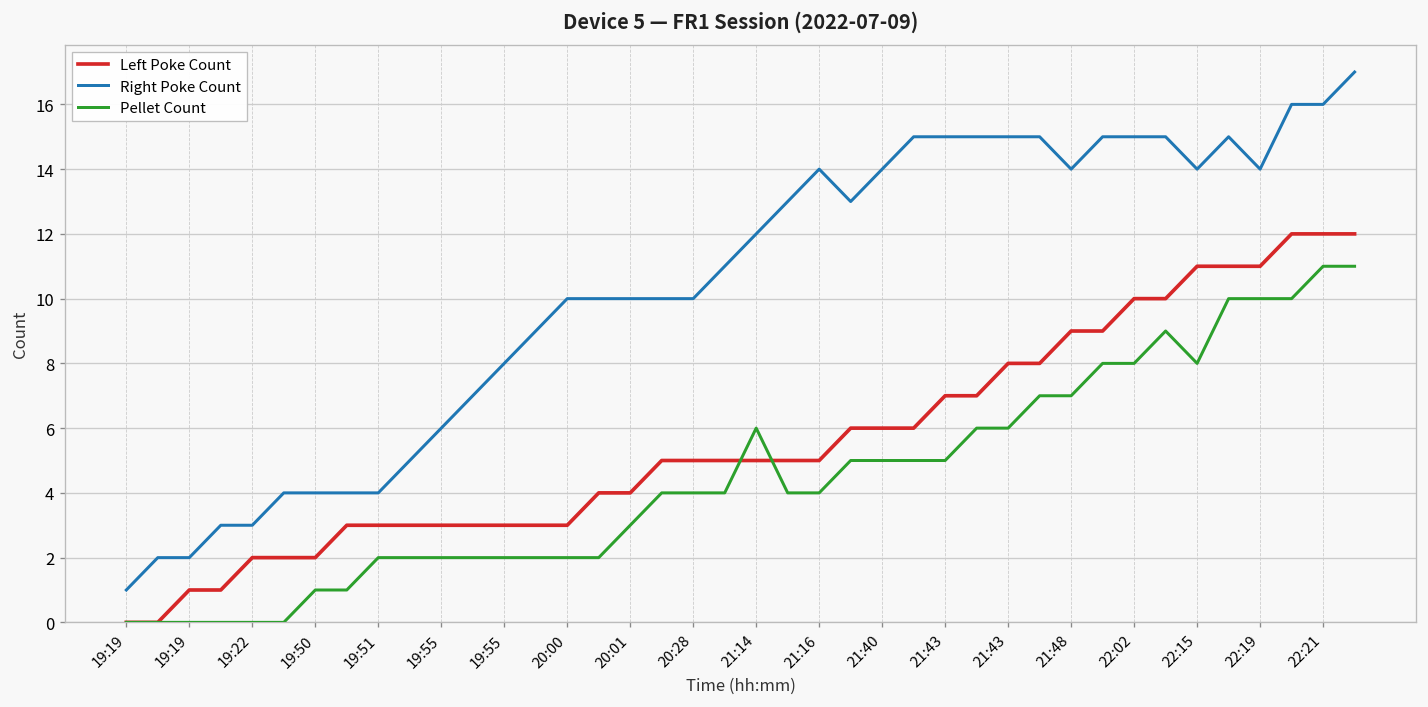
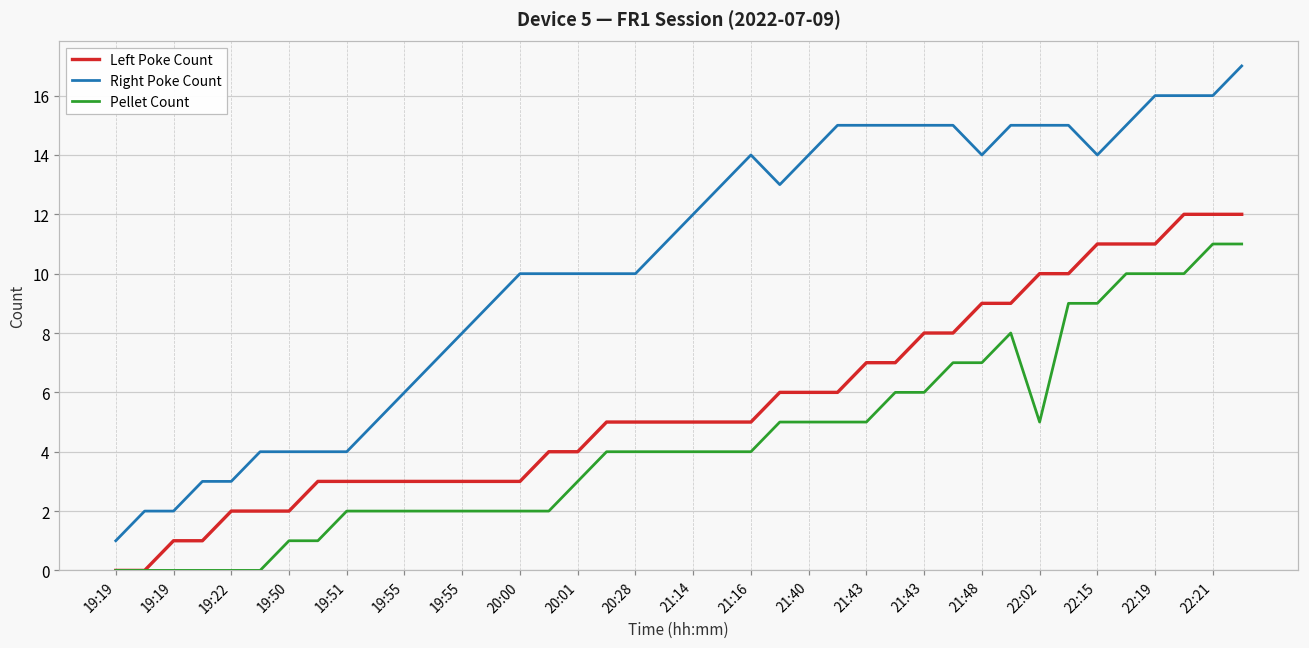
  {
    "Left Poke Count": {
      "19:22": 2,
      "19:50": 2,
      "20:01": 4,
      "21:14": 5,
      "21:16": 5,
      "21:48": 9,
      "22:02": 10,
      "22:15": 11,
      "22:19": 11
    },
    "Right Poke Count": {
      "19:22": 3,
      "19:50": 4,
      "20:01": 10,
      "21:14": 12,
      "21:16": 14,
      "21:48": 14,
      "22:02": 15,
      "22:15": 14,
-     "22:19": 14
+     "22:19": 16
    },
    "Pellet Count": {
      "19:22": 0,
      "19:50": 1,
      "20:01": 3,
-     "21:14": 6,
+     "21:14": 4,
      "21:16": 4,
      "21:48": 7,
-     "22:02": 8,
-     "22:15": 8,
+     "22:02": 5,
+     "22:15": 9,
      "22:19": 10
    }
  }
